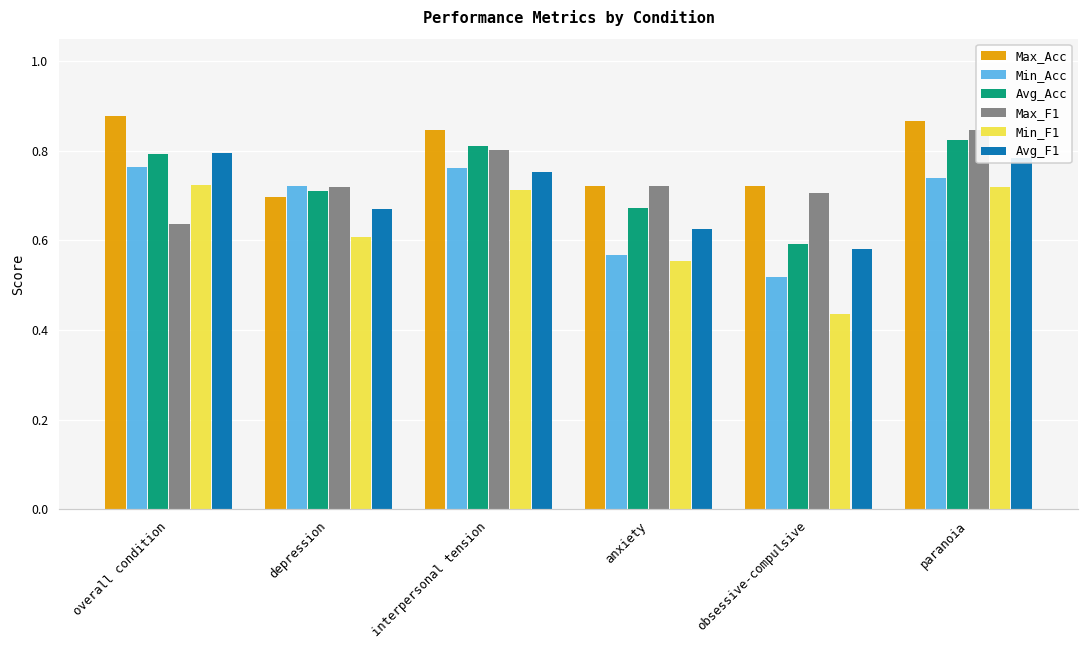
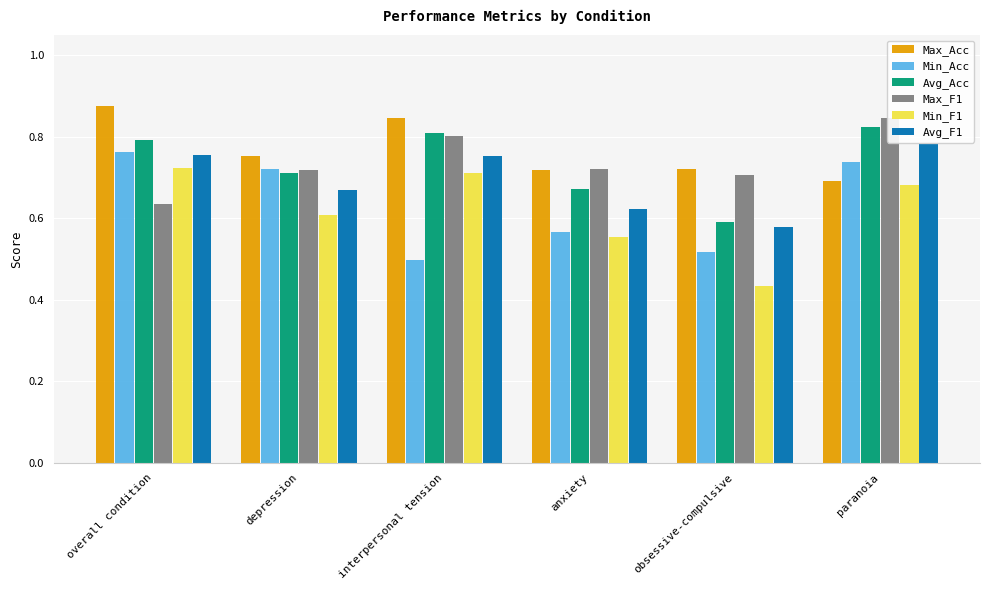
  {
    "Max_Acc": {
      "overall condition": 0.88,
-     "depression": 0.70,
+     "depression": 0.75,
      "interpersonal tension": 0.85,
      "anxiety": 0.72,
      "obsessive-compulsive": 0.72,
-     "paranoia": 0.87
+     "paranoia": 0.69
    },
    "Min_Acc": {
      "overall condition": 0.76,
      "depression": 0.72,
-     "interpersonal tension": 0.76,
+     "interpersonal tension": 0.50,
      "anxiety": 0.57,
      "obsessive-compulsive": 0.52,
      "paranoia": 0.74
    },
    "Avg_Acc": {
      "overall condition": 0.79,
      "depression": 0.71,
      "interpersonal tension": 0.81,
      "anxiety": 0.67,
      "obsessive-compulsive": 0.59,
      "paranoia": 0.82
    },
    "Max_F1": {
      "overall condition": 0.64,
      "depression": 0.72,
      "interpersonal tension": 0.80,
      "anxiety": 0.72,
      "obsessive-compulsive": 0.71
    },
    "Min_F1": {
      "overall condition": 0.72,
      "depression": 0.61,
      "interpersonal tension": 0.71,
      "anxiety": 0.55,
      "obsessive-compulsive": 0.43,
-     "paranoia": 0.72
+     "paranoia": 0.68
    },
    "Avg_F1": {
-     "overall condition": 0.79,
+     "overall condition": 0.75,
      "depression": 0.67,
      "interpersonal tension": 0.75,
      "anxiety": 0.62,
      "obsessive-compulsive": 0.58,
      "paranoia": 0.78
    }
  }
